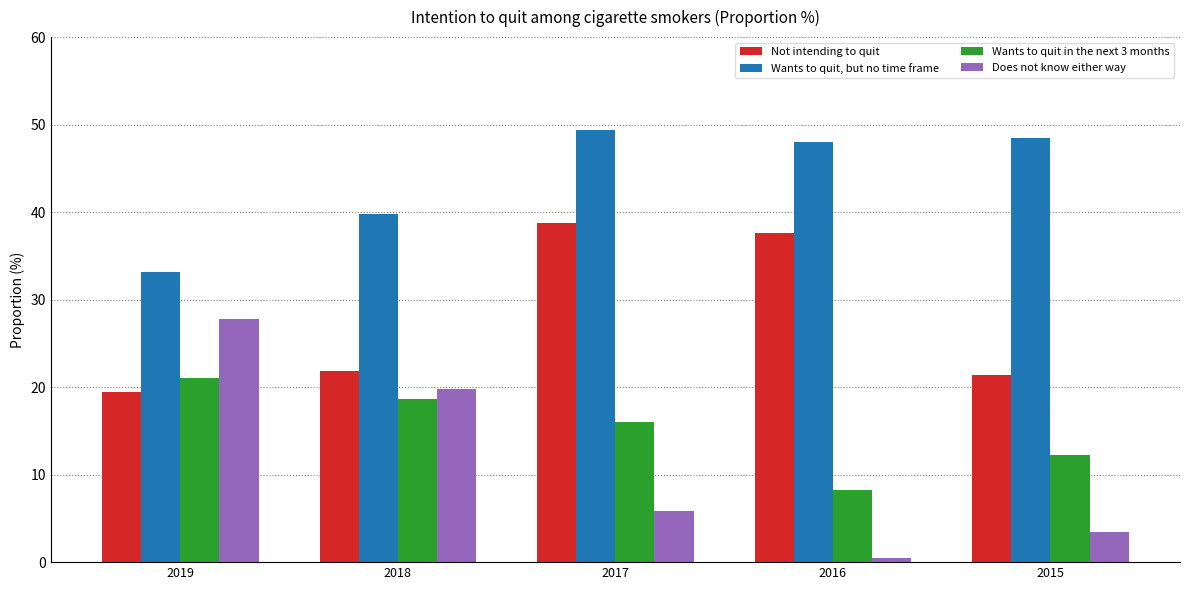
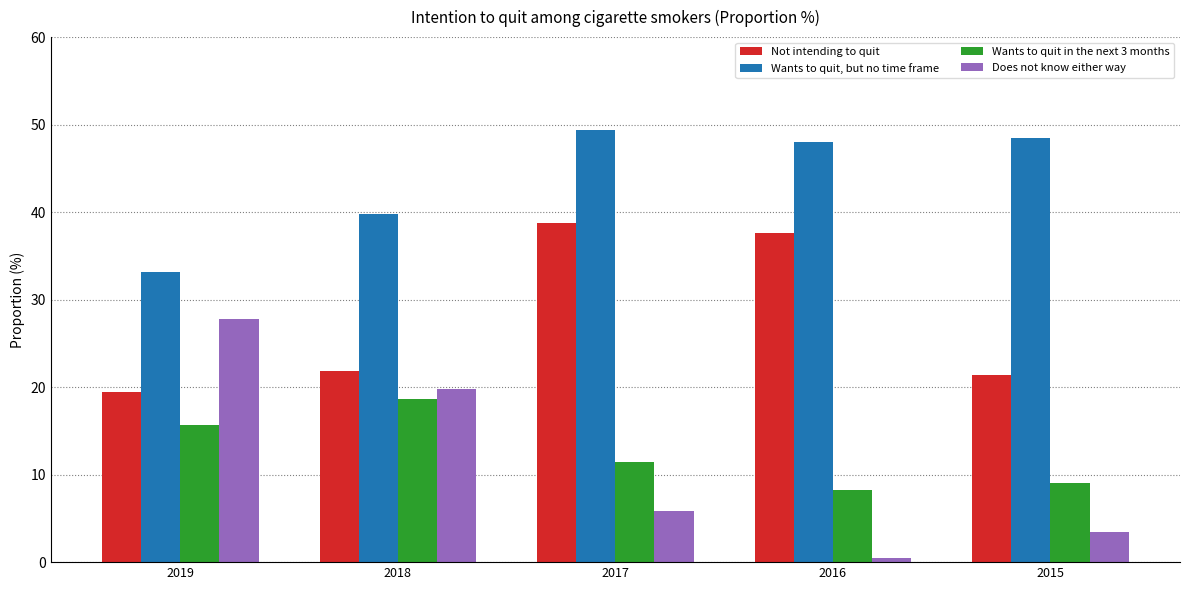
  {
    "Not intending to quit": {
      "2019": 19,
      "2018": 22,
      "2017": 39,
      "2016": 38,
      "2015": 21
    },
    "Wants to quit, but no time frame": {
      "2019": 33,
      "2018": 40,
      "2017": 49,
      "2016": 48,
      "2015": 49
    },
    "Wants to quit in the next 3 months": {
-     "2019": 21,
+     "2019": 16,
      "2018": 19,
-     "2017": 16,
+     "2017": 11,
      "2016": 8,
-     "2015": 12
+     "2015": 9
    },
    "Does not know either way": {
      "2019": 28,
      "2018": 20,
      "2017": 6,
      "2016": 1,
      "2015": 3
    }
  }
